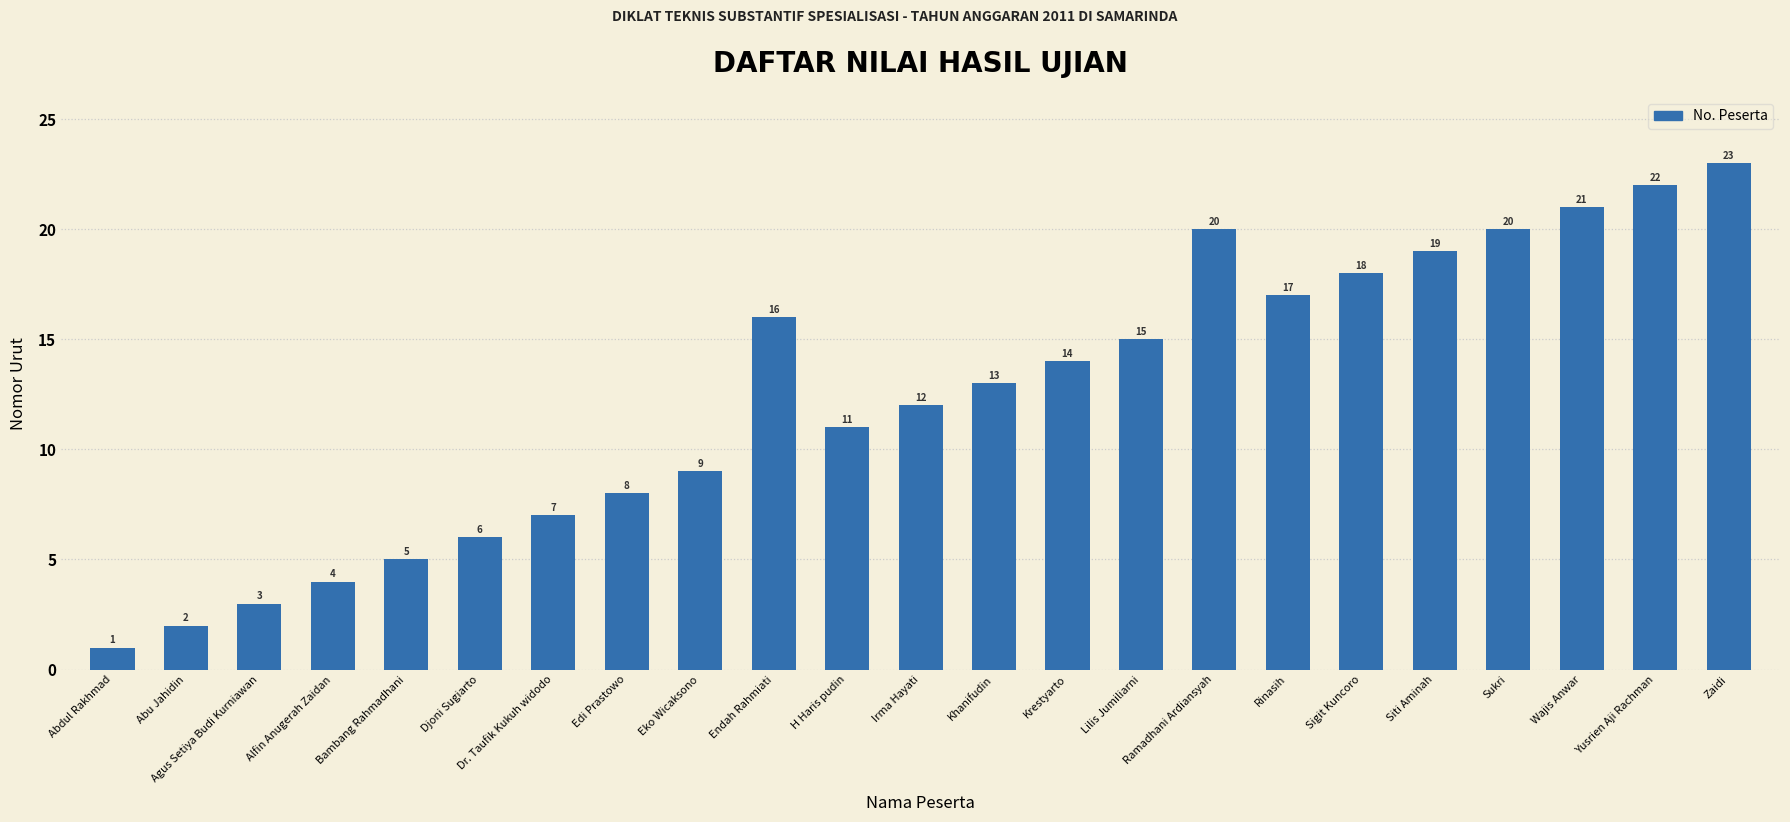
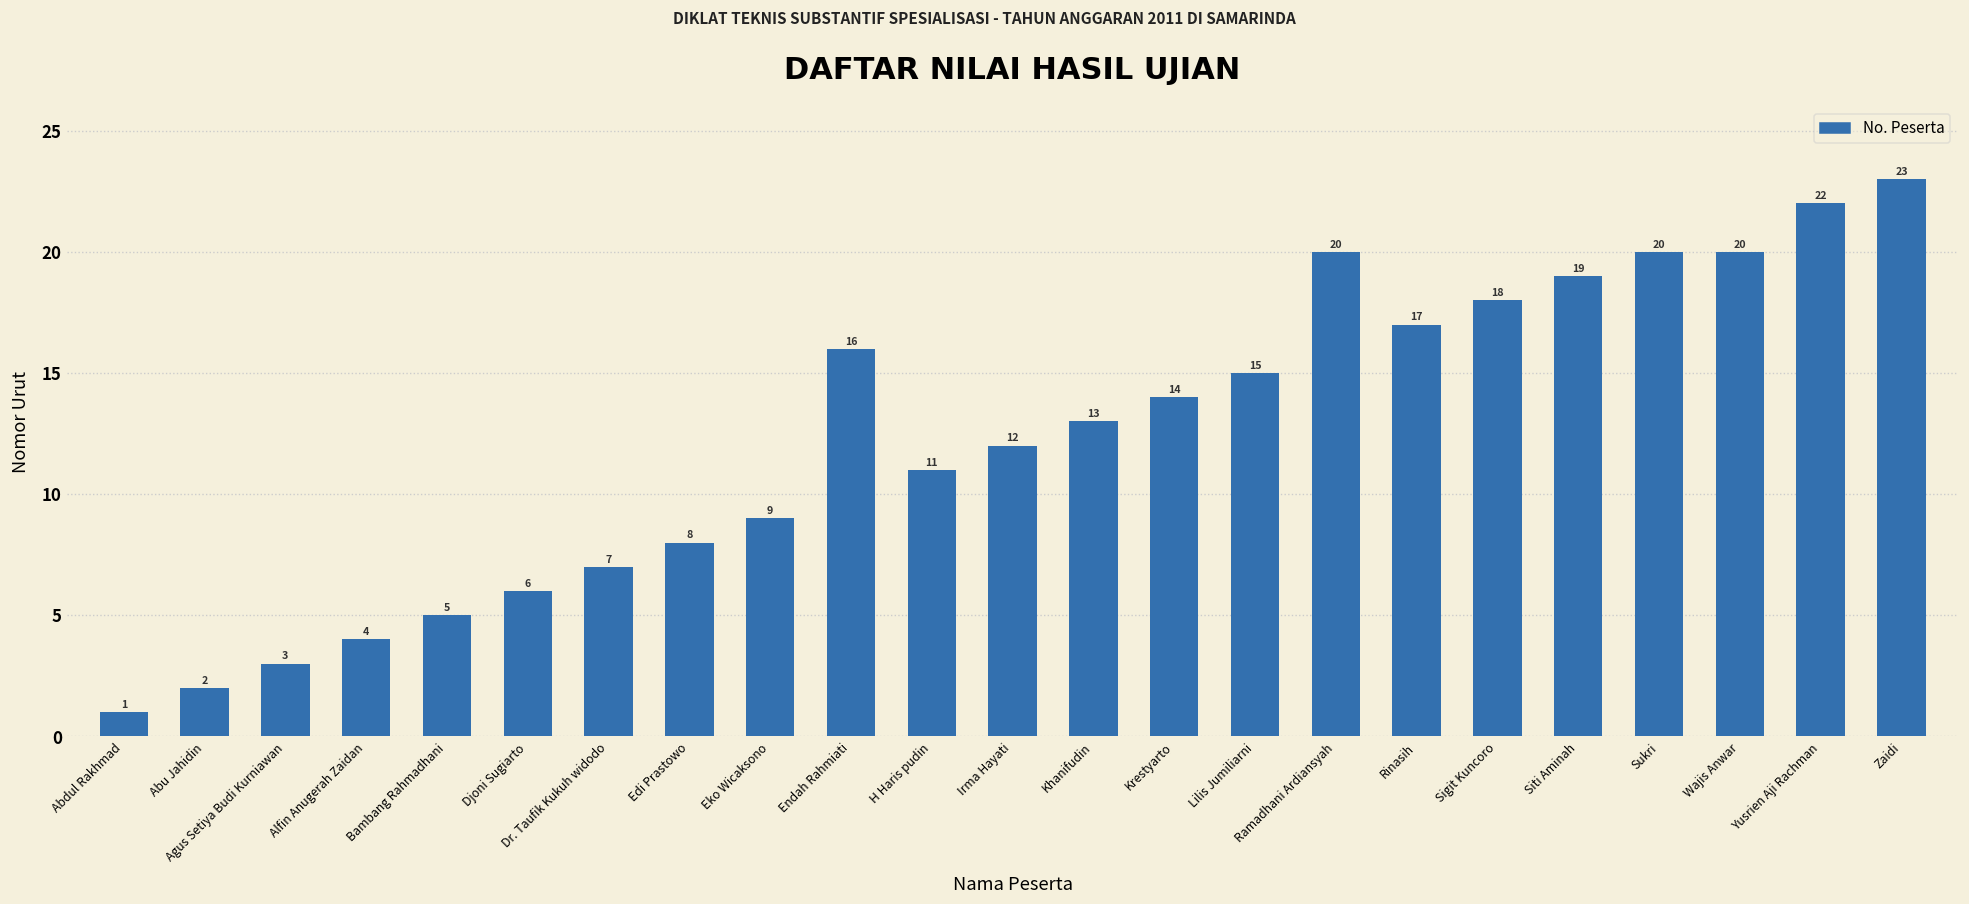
  {
    "Abdul Rakhmad": 1,
    "Abu Jahidin": 2,
    "Agus Setiya Budi Kurniawan": 3,
    "Alfin Anugerah Zaidan": 4,
    "Bambang Rahmadhani": 5,
    "Djoni Sugiarto": 6,
    "Dr. Taufik Kukuh widodo": 7,
    "Edi Prastowo": 8,
    "Eko Wicaksono": 9,
    "Endah Rahmiati": 16,
    "H Haris pudin": 11,
    "Irma Hayati": 12,
    "Khanifudin": 13,
    "Krestyarto": 14,
    "Lilis Jumiliarni": 15,
    "Ramadhani Ardiansyah": 20,
    "Rinasih": 17,
    "Sigit Kuncoro": 18,
    "Siti Aminah": 19,
    "Sukri": 20,
-   "Wajis Anwar": 21,
+   "Wajis Anwar": 20,
    "Yusrien Aji Rachman": 22,
    "Zaidi": 23
  }
